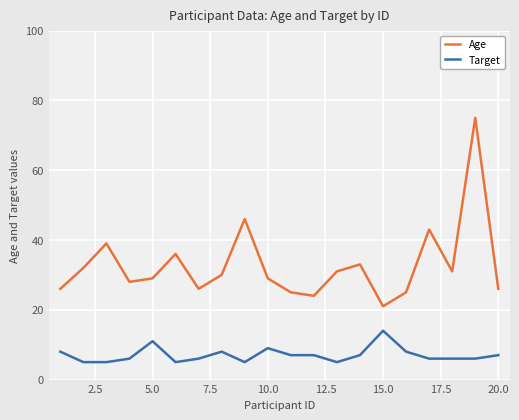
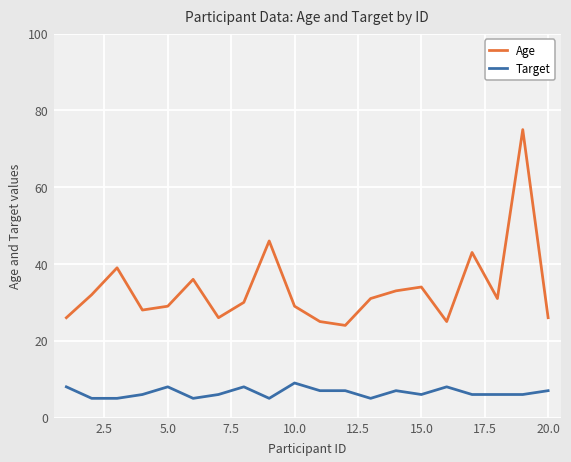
  {
    "Age": {
      "5.0": 29,
      "10.0": 29,
-     "15.0": 21,
+     "15.0": 34,
      "20.0": 26
    },
    "Target": {
-     "5.0": 11,
+     "5.0": 8,
      "10.0": 9,
-     "15.0": 14,
+     "15.0": 6,
      "20.0": 7
    }
  }
